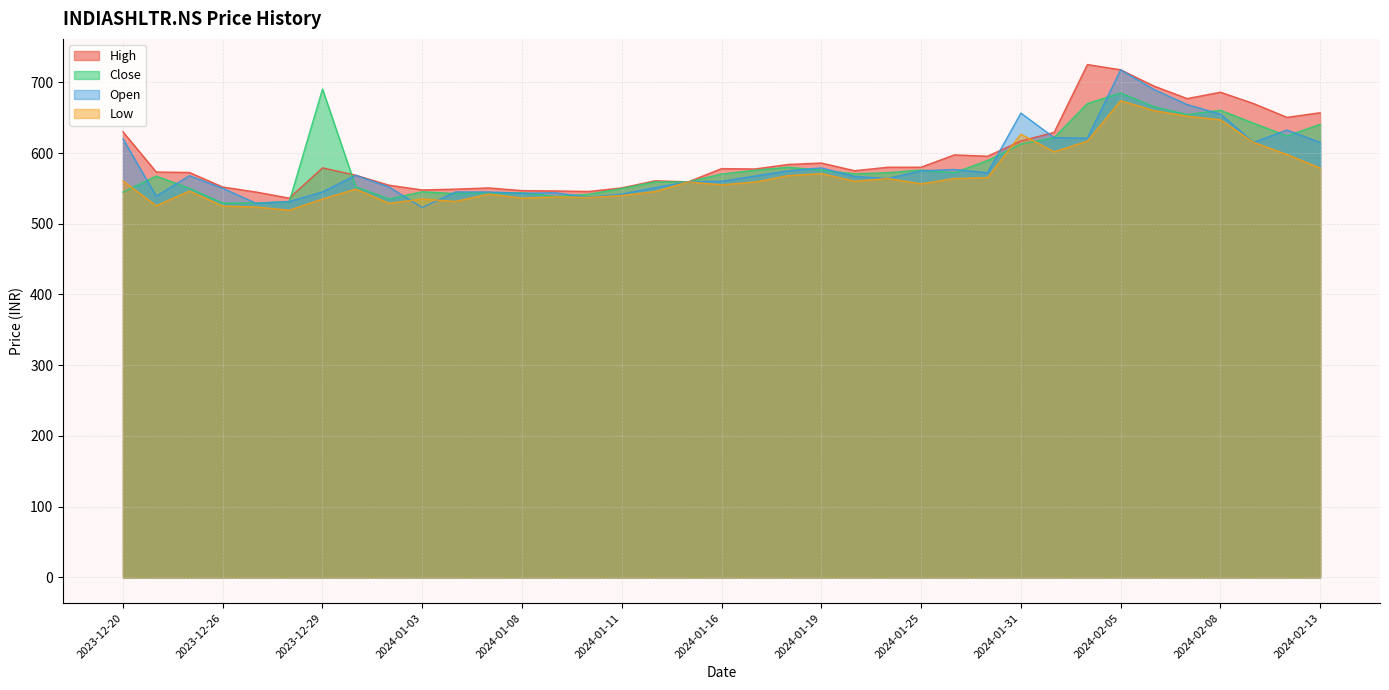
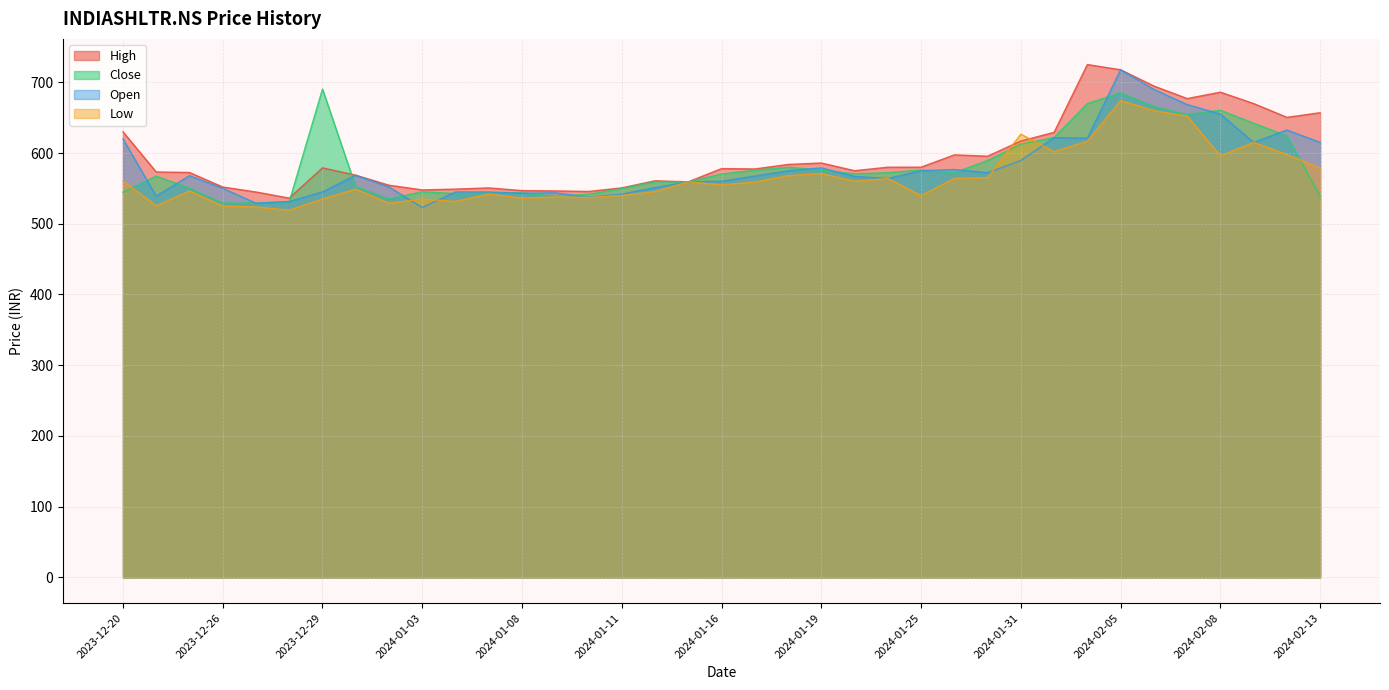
  {
    "High": {
      "2023-12-20": 630,
      "2023-12-29": 580,
      "2024-01-16": 580,
      "2024-01-19": 590,
      "2024-01-25": 580,
      "2024-01-31": 620,
      "2024-02-08": 690,
      "2024-02-13": 660
    },
    "Close": {
      "2023-12-20": 540,
      "2023-12-26": 530,
      "2023-12-29": 690,
      "2024-01-16": 570,
      "2024-01-31": 610,
      "2024-02-05": 690,
      "2024-02-08": 660,
-     "2024-02-13": 640
+     "2024-02-13": 540
    },
    "Open": {
      "2023-12-20": 620,
      "2023-12-29": 550,
      "2024-01-03": 520,
      "2024-01-16": 560,
-     "2024-01-31": 660,
+     "2024-01-31": 590,
      "2024-02-08": 660,
      "2024-02-13": 620
    },
    "Low": {
      "2023-12-20": 560,
      "2023-12-26": 530,
      "2023-12-29": 540,
      "2024-01-03": 540,
      "2024-01-08": 540,
      "2024-01-16": 560,
      "2024-01-19": 570,
-     "2024-01-25": 560,
+     "2024-01-25": 540,
      "2024-01-31": 630,
      "2024-02-05": 670,
-     "2024-02-08": 650,
+     "2024-02-08": 600,
      "2024-02-13": 580
    }
  }
